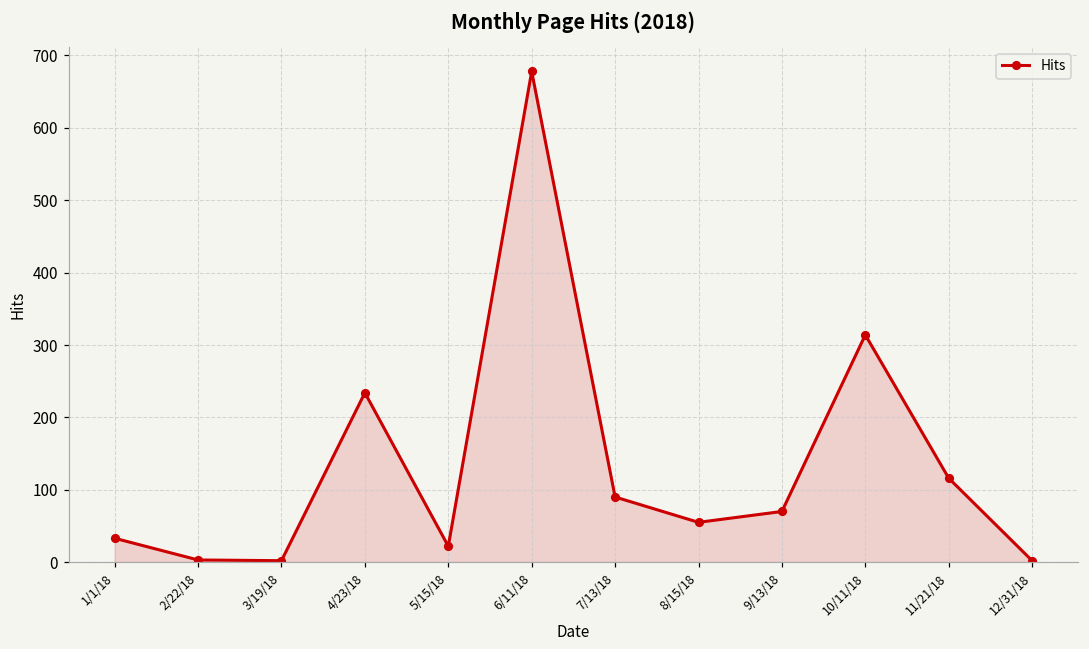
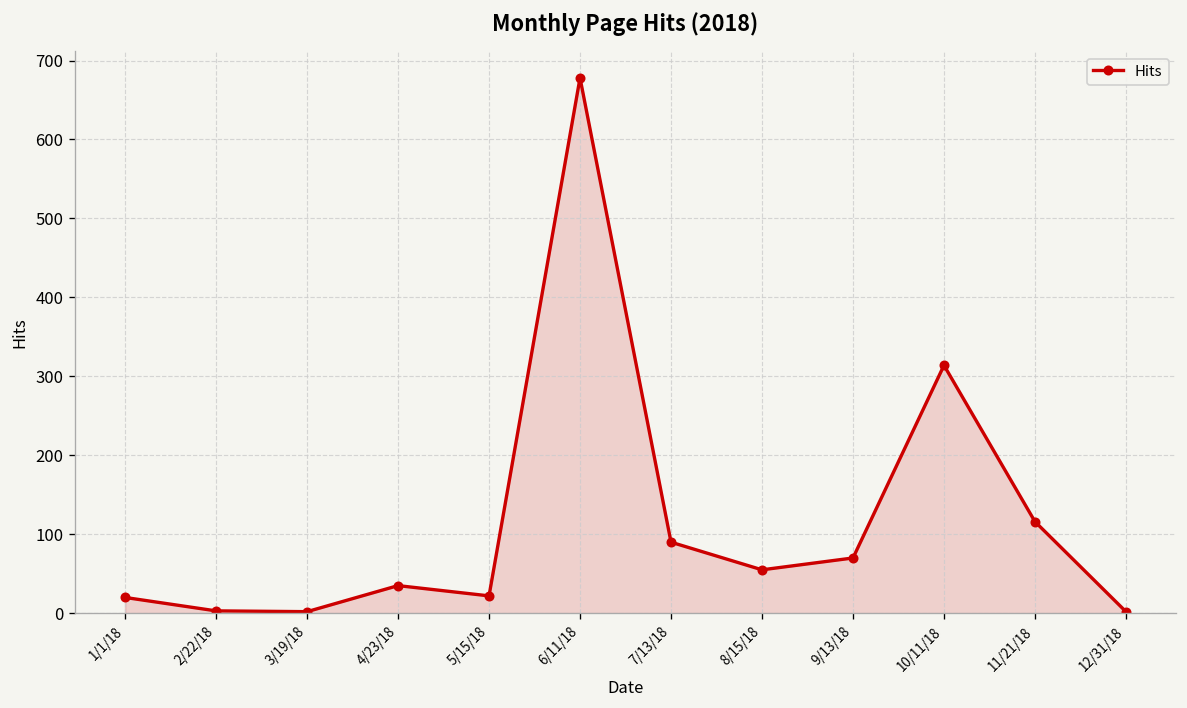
  {
-   "1/1/18": 30,
+   "1/1/18": 20,
    "2/22/18": 0,
    "3/19/18": 0,
-   "4/23/18": 230,
+   "4/23/18": 40,
    "5/15/18": 20,
    "6/11/18": 680,
    "7/13/18": 90,
    "8/15/18": 60,
    "9/13/18": 70,
    "10/11/18": 310,
    "11/21/18": 120,
    "12/31/18": 0
  }
